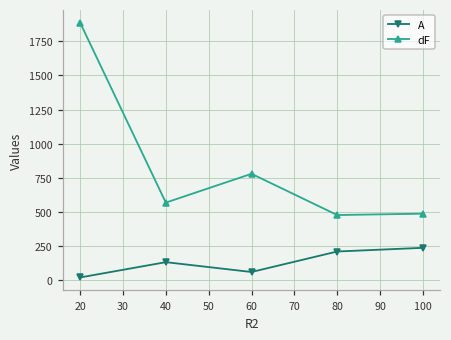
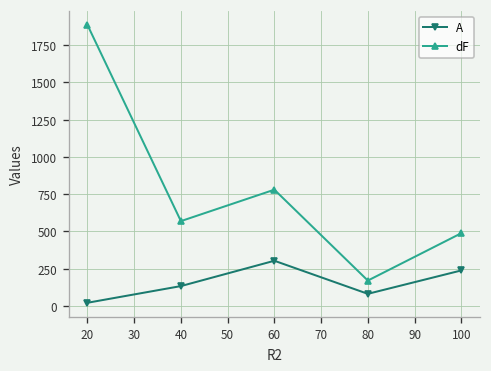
  {
    "A": {
      "20": 20,
      "40": 130,
-     "60": 60,
-     "80": 210,
+     "60": 300,
+     "80": 80,
      "100": 240
    },
    "dF": {
      "20": 1890,
      "40": 570,
      "60": 780,
-     "80": 480,
+     "80": 170,
      "100": 490
    }
  }
